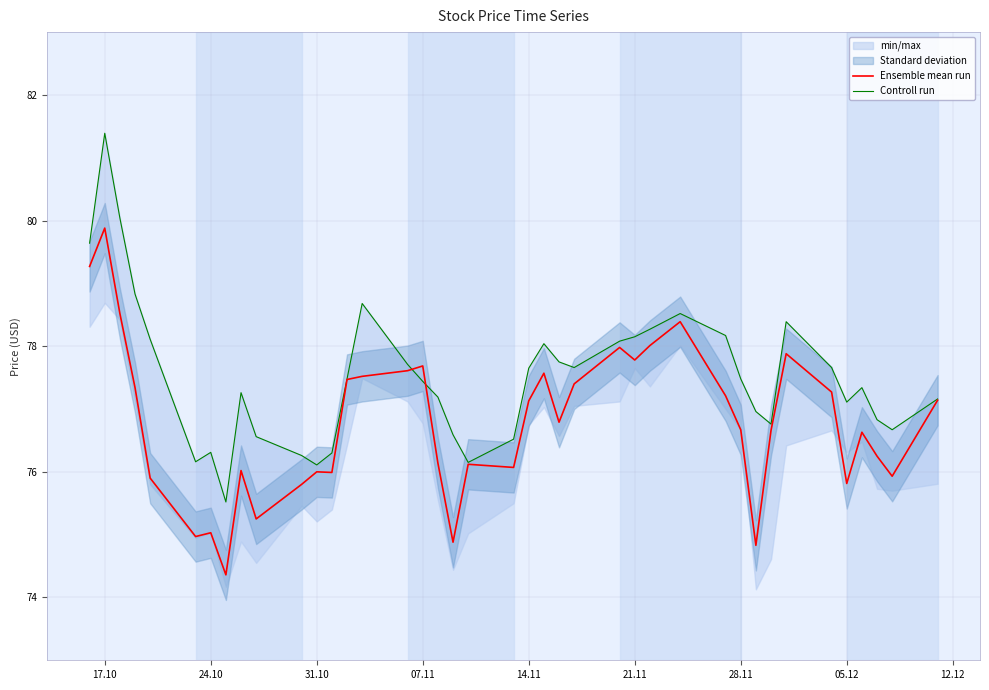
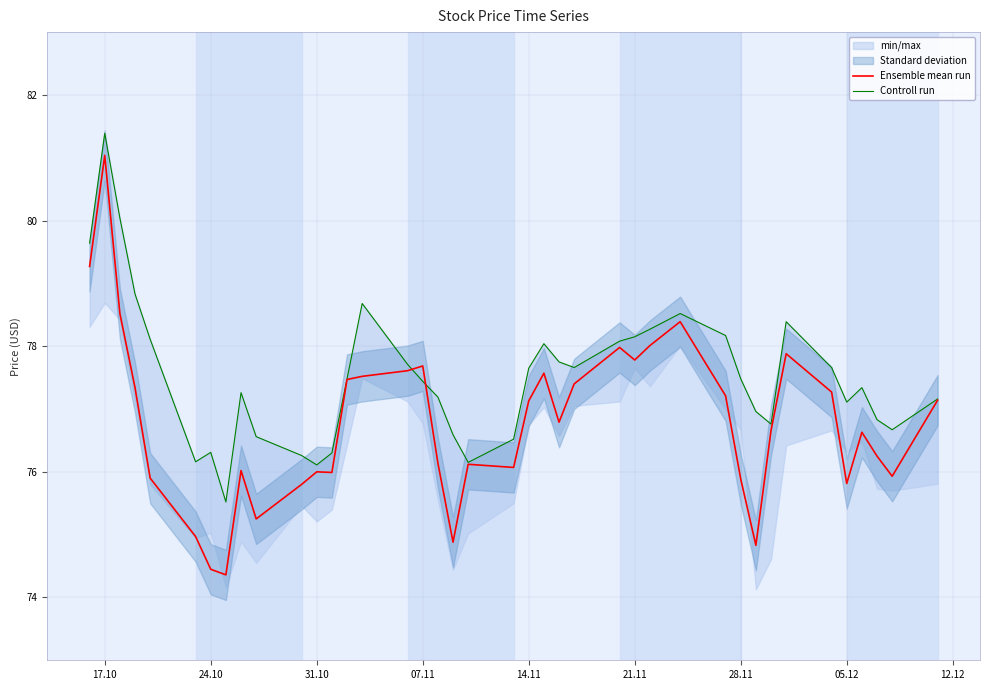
  {
    "Ensemble mean run": {
-     "17.10": 79.9,
-     "24.10": 75.0,
+     "17.10": 81.0,
+     "24.10": 74.4,
      "31.10": 76.0,
      "07.11": 77.7,
      "14.11": 77.1,
      "21.11": 77.8,
-     "28.11": 76.7,
+     "28.11": 75.9,
      "05.12": 75.8
    }
  }
